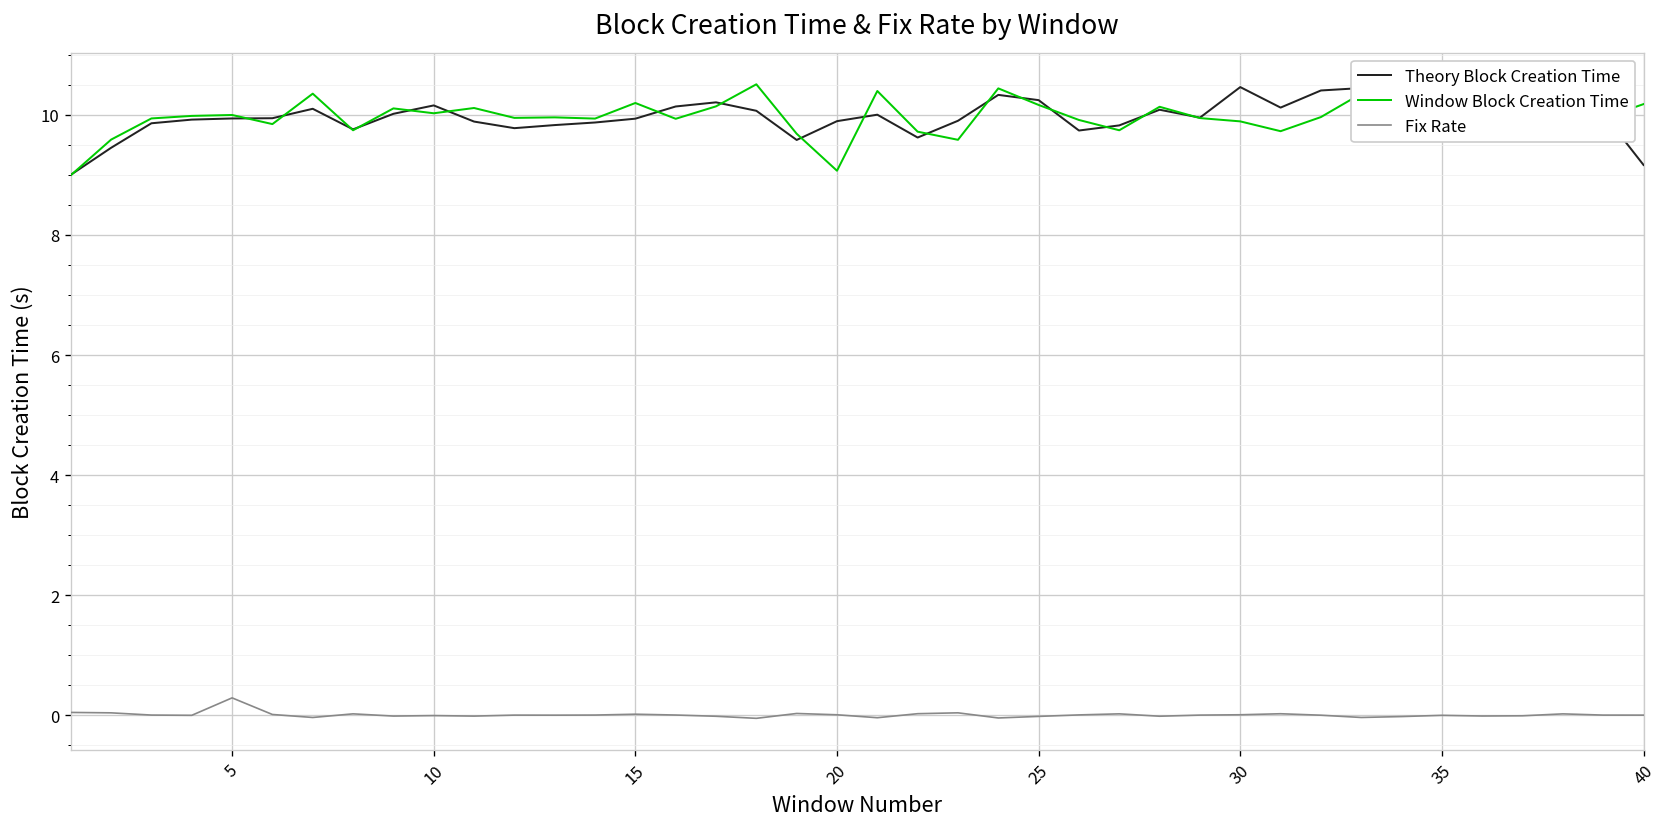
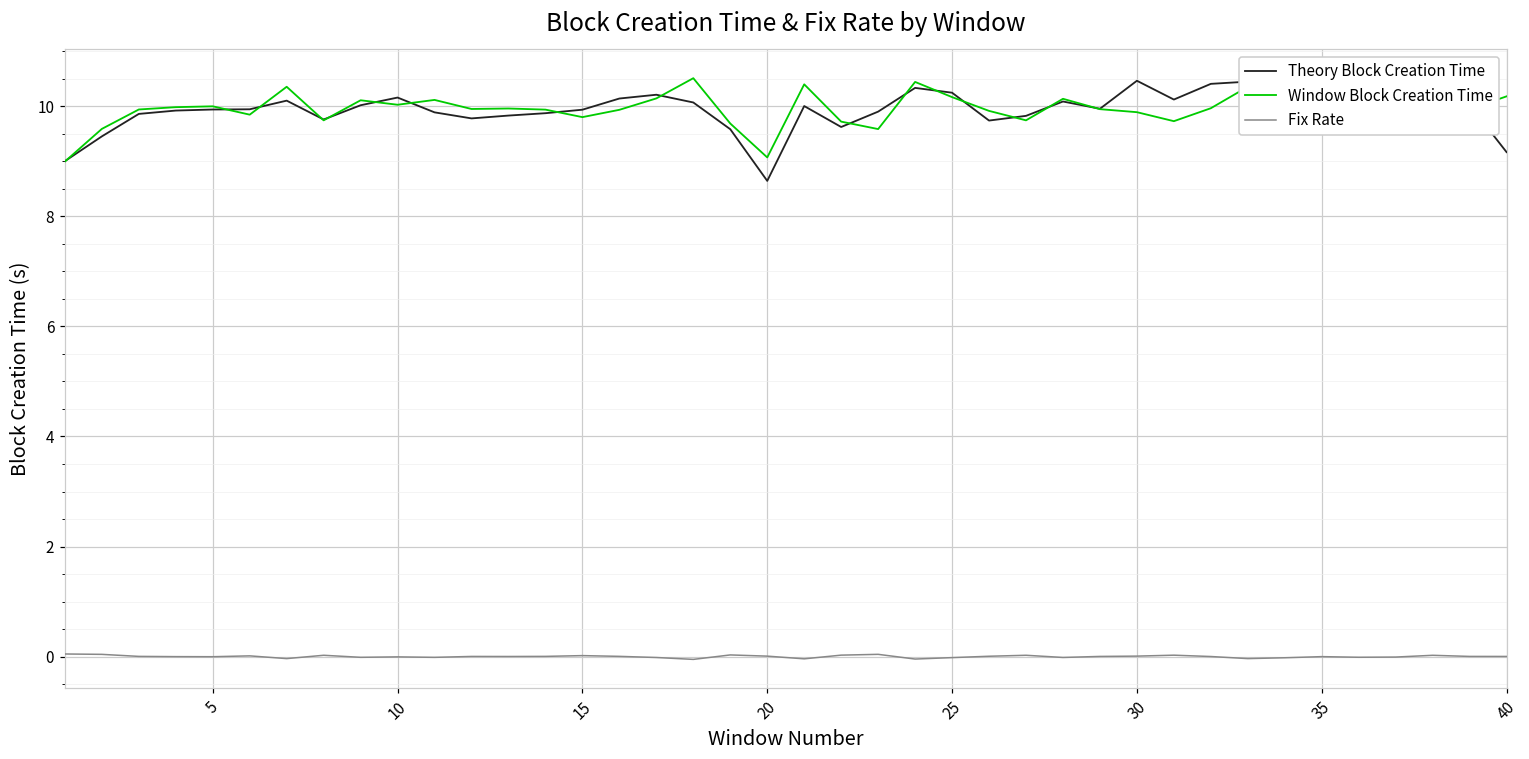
  {
    "Theory Block Creation Time": {
      "5": 9.9,
      "10": 10.2,
      "15": 9.9,
-     "20": 9.9,
+     "20": 8.6,
      "25": 10.2,
      "30": 10.5,
      "40": 9.2
    },
    "Window Block Creation Time": {
      "5": 10.0,
      "10": 10.0,
-     "15": 10.2,
+     "15": 9.8,
      "20": 9.1,
      "25": 10.2,
      "30": 9.9,
      "40": 10.2
    },
    "Fix Rate": {
-     "5": 0.3,
+     "5": 0.0,
      "10": 0.0,
      "15": 0.0,
      "20": 0.0,
      "25": 0.0,
      "30": 0.0,
      "35": 0.0,
      "40": 0.0
    }
  }
